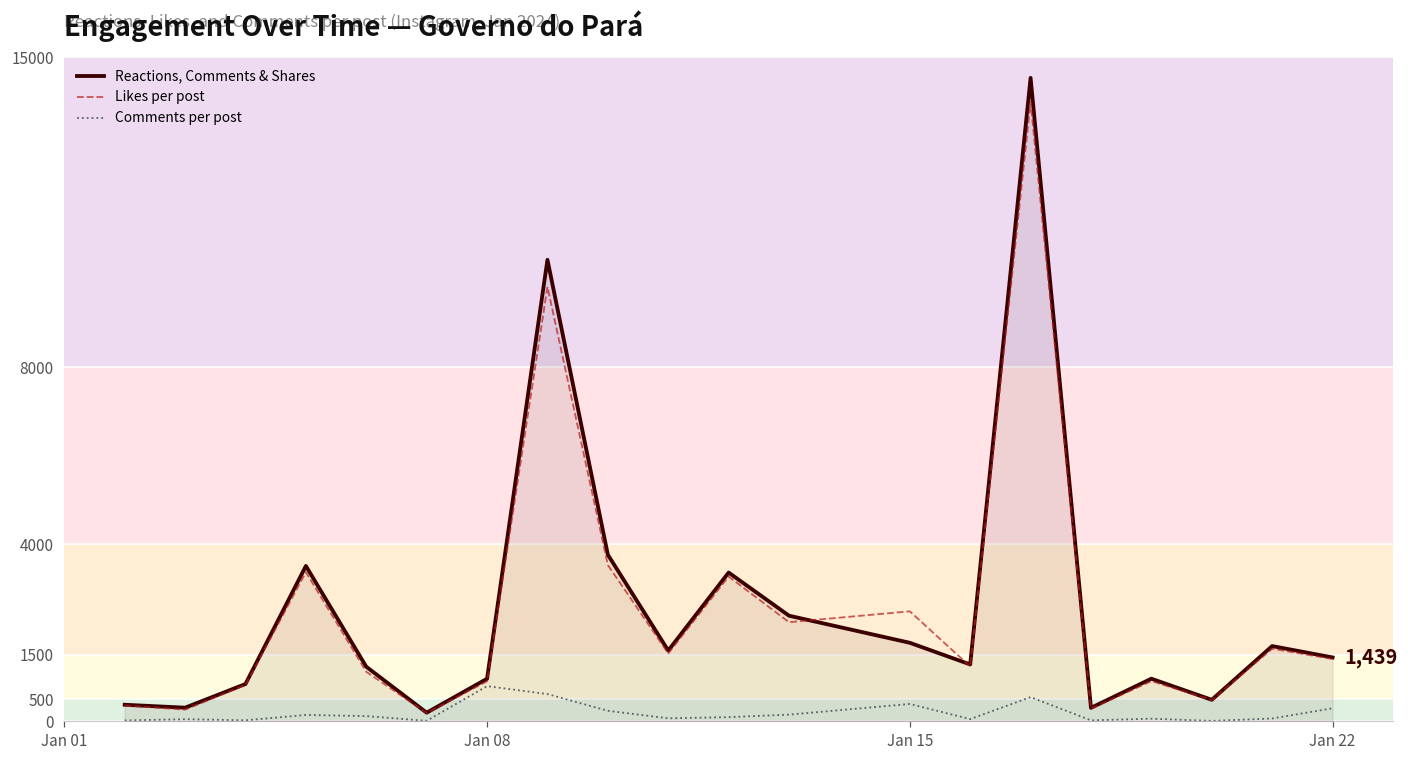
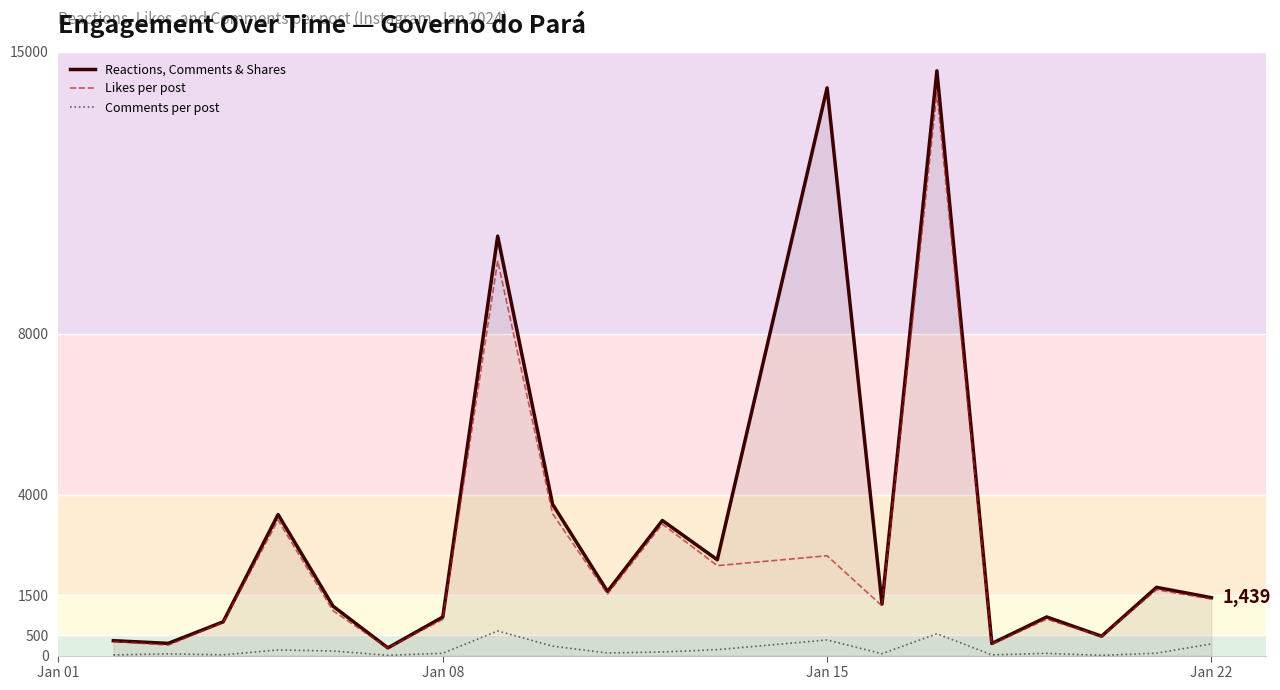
  {
    "Reactions, Comments & Shares": {
-     "Jan 15": 1800
+     "Jan 15": 14100
    },
    "Likes per post": {
      "Jan 15": 2500
    },
    "Comments per post": {
-     "Jan 08": 800,
+     "Jan 08": 100,
      "Jan 15": 400,
      "Jan 22": 300
    }
  }
